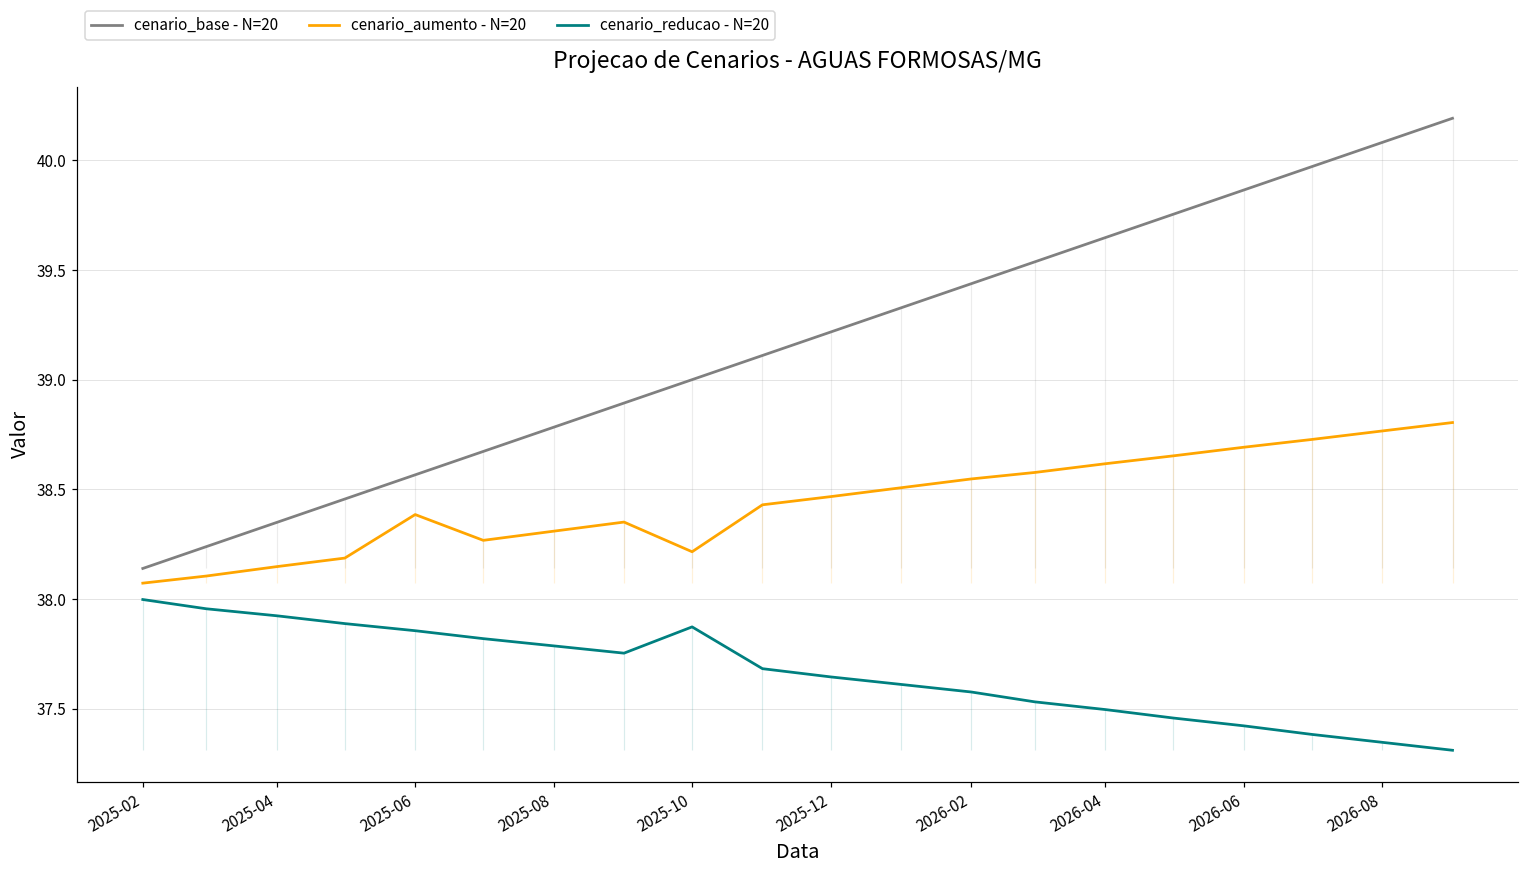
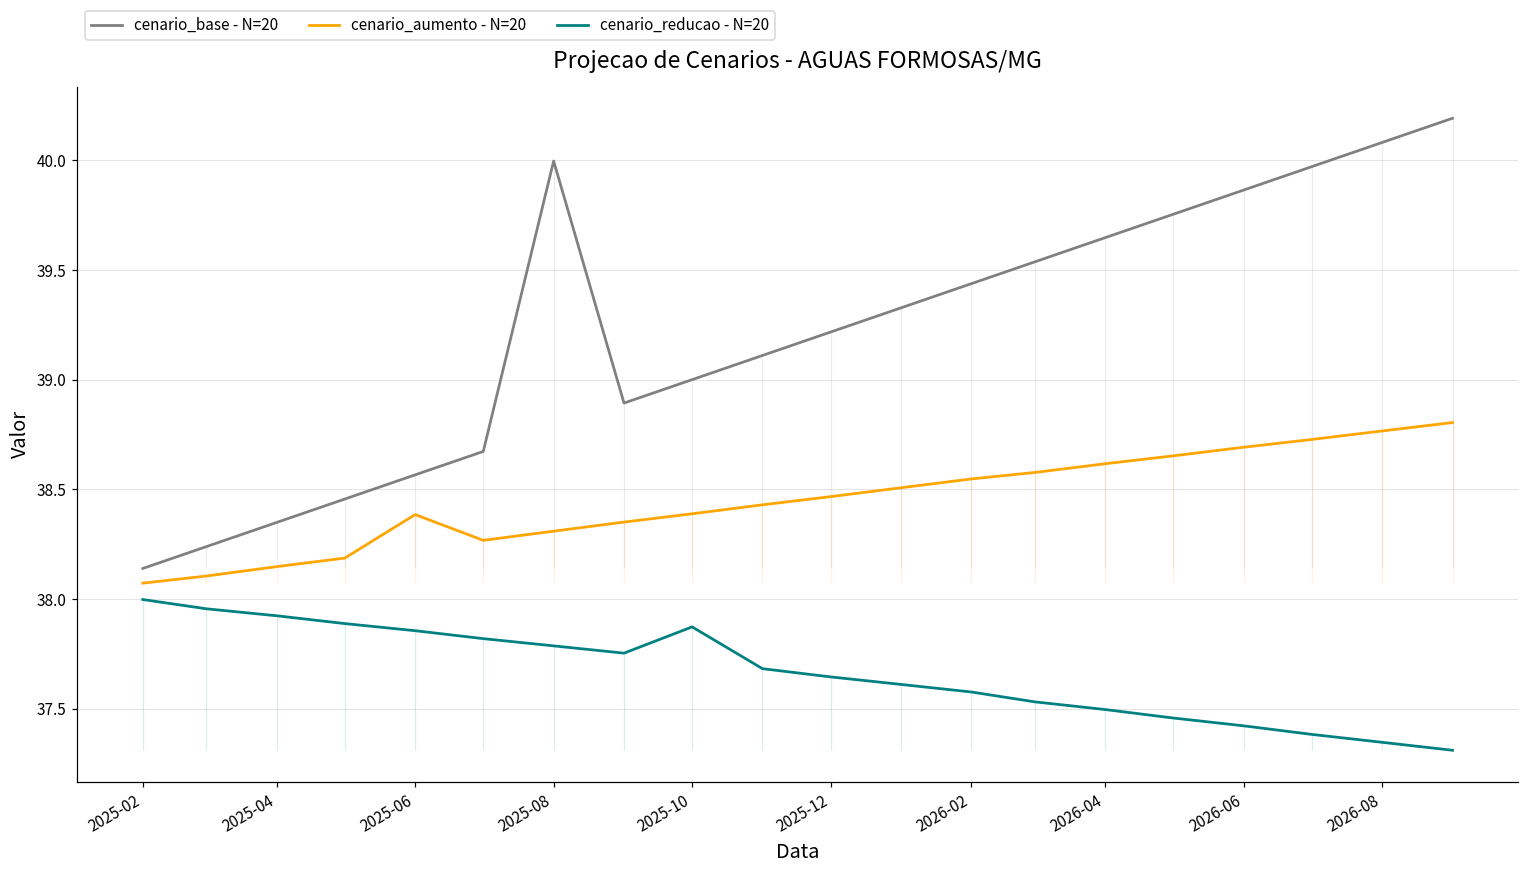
  {
    "cenario_base - N=20": {
      "2025-02": 38.14,
      "2025-04": 38.35,
      "2025-06": 38.57,
-     "2025-08": 38.78,
+     "2025-08": 40.00,
      "2025-10": 39.00,
      "2025-12": 39.22,
      "2026-02": 39.44,
      "2026-04": 39.65,
      "2026-06": 39.86,
      "2026-08": 40.08
    },
    "cenario_aumento - N=20": {
      "2025-02": 38.07,
      "2025-04": 38.15,
      "2025-06": 38.39,
      "2025-08": 38.31,
-     "2025-10": 38.22,
+     "2025-10": 38.39,
      "2025-12": 38.47,
      "2026-02": 38.55,
      "2026-04": 38.62,
      "2026-06": 38.69,
      "2026-08": 38.77
    },
    "cenario_reducao - N=20": {
      "2025-02": 38.00,
      "2025-04": 37.92,
      "2025-06": 37.86,
      "2025-08": 37.79,
      "2025-10": 37.87,
      "2025-12": 37.65,
      "2026-02": 37.58,
      "2026-04": 37.50,
      "2026-06": 37.42,
      "2026-08": 37.35
    }
  }
